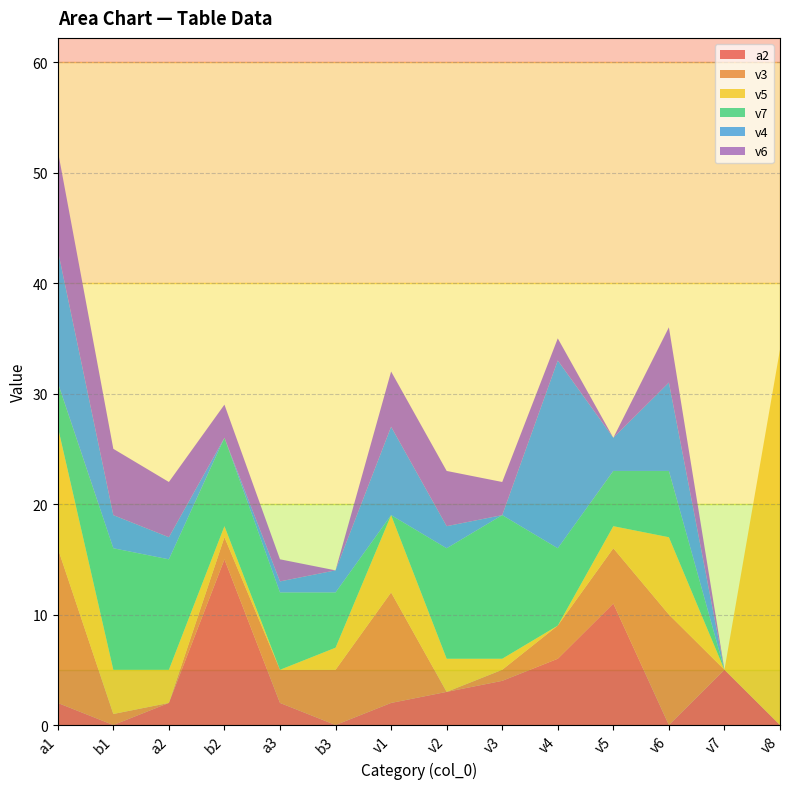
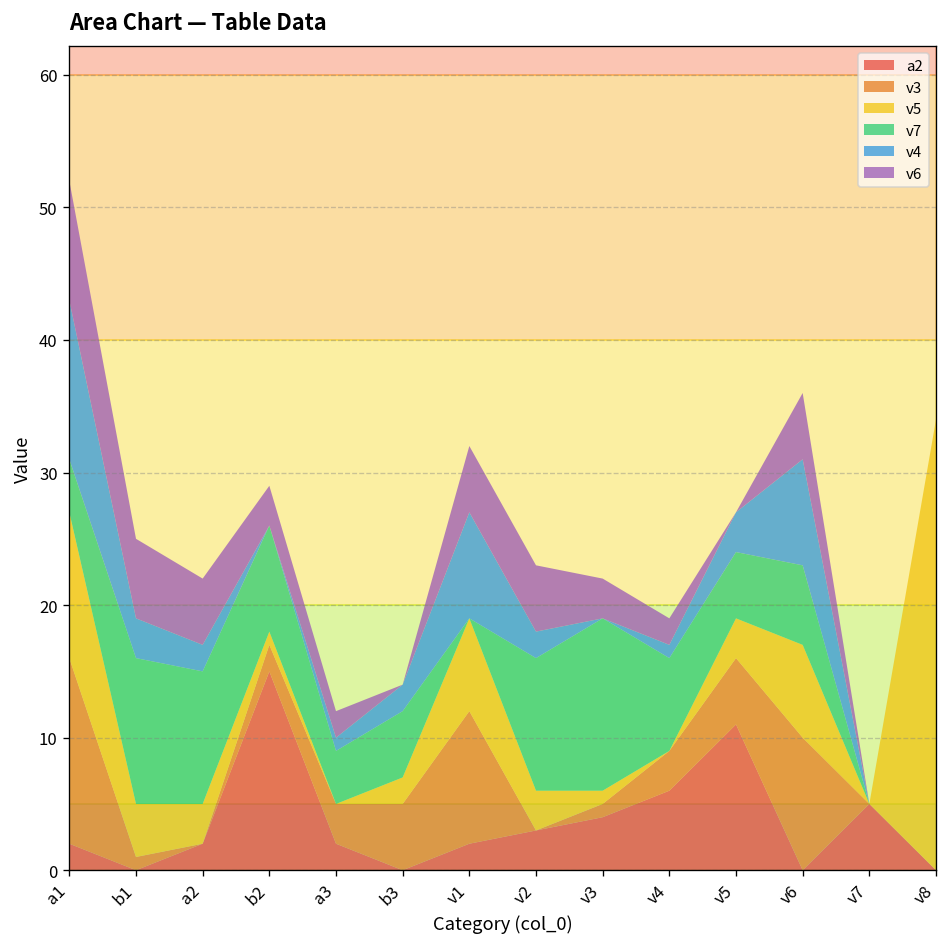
  {
    "v5": {
      "a1": 11,
      "b1": 4,
      "a2": 3,
      "b2": 1,
      "b3": 2,
      "v2": 3,
      "v3": 1,
-     "v5": 2,
+     "v5": 3,
      "v6": 7
    },
    "v7": {
      "a1": 4,
      "b1": 11,
      "a2": 10,
-     "a3": 7,
+     "a3": 4,
      "b3": 5,
      "v2": 10,
      "v4": 7,
      "v5": 5,
      "v6": 6
    },
    "v4": {
      "a1": 12,
      "b1": 3,
      "a2": 2,
      "a3": 1,
      "v1": 8,
      "v2": 2,
-     "v4": 17,
+     "v4": 1,
      "v6": 8
    },
    "v6": {
      "a1": 9,
      "b1": 6,
      "a2": 5,
      "b2": 3,
      "a3": 2,
      "v1": 5,
      "v2": 5,
      "v3": 3,
      "v4": 2,
      "v6": 5
    }
  }
